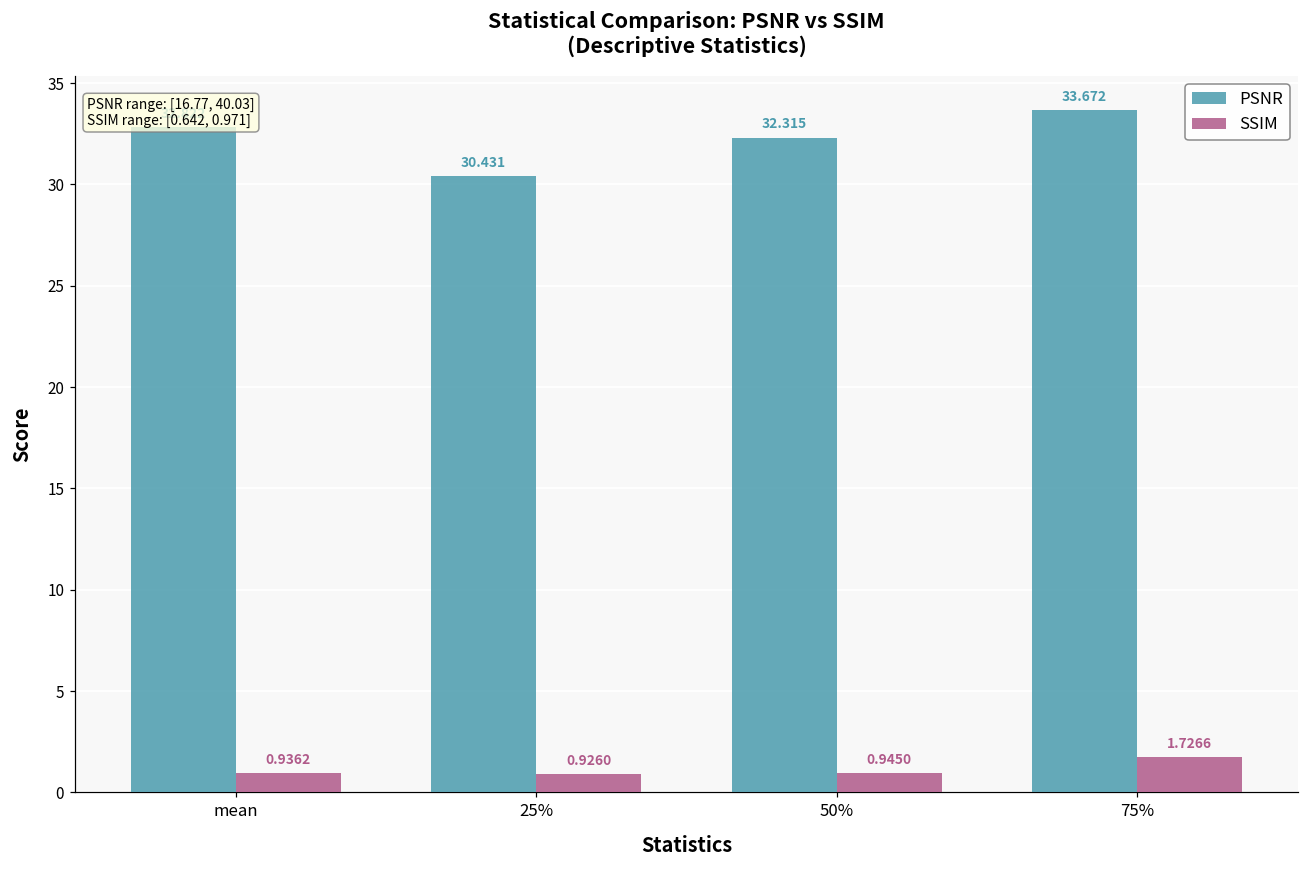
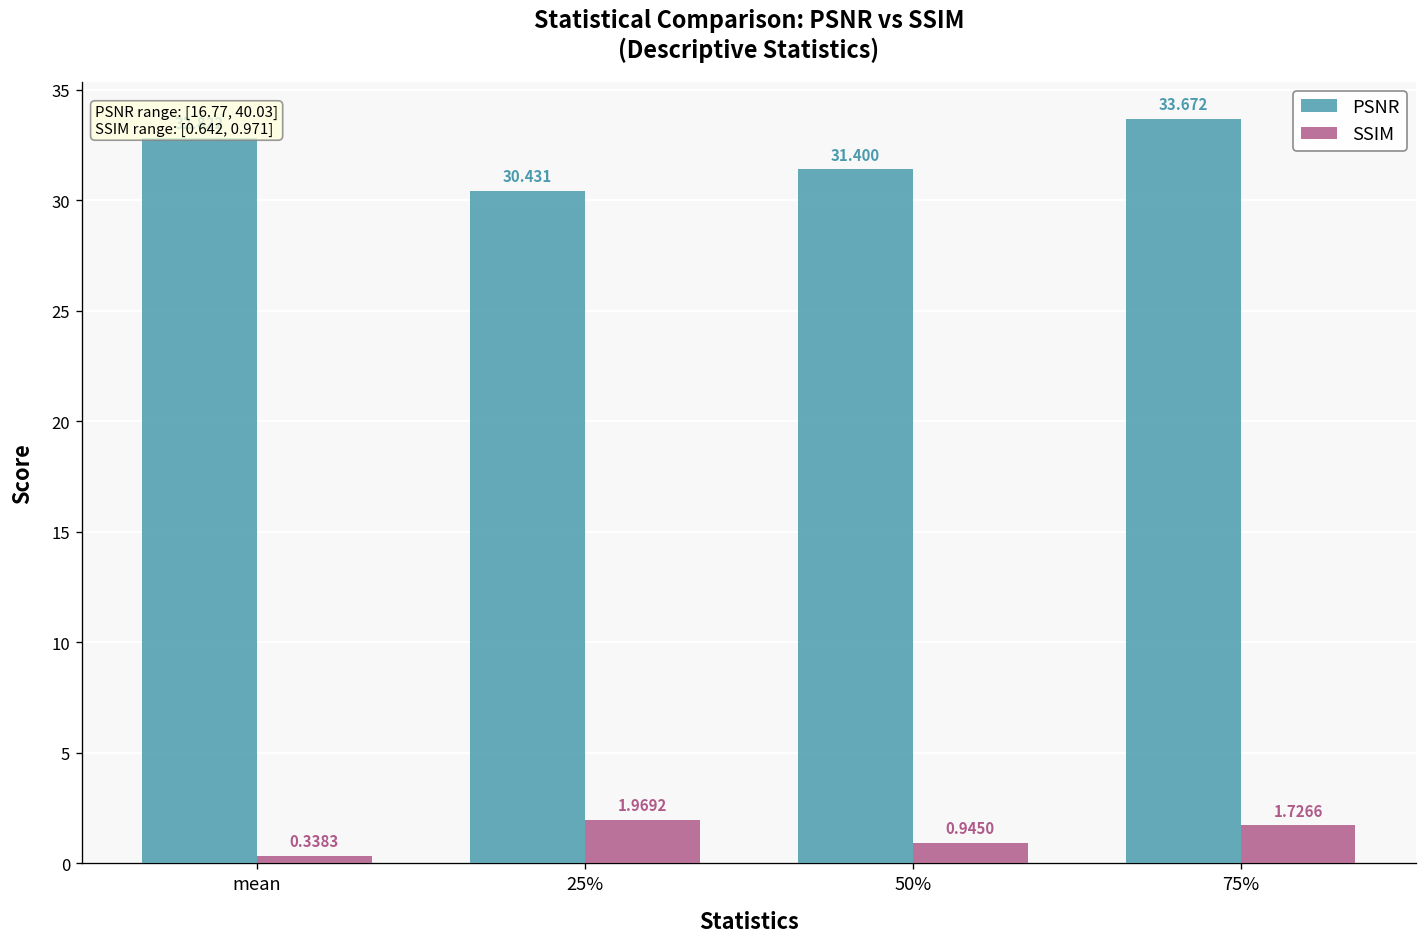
  {
    "PSNR": {
      "25%": 30.431,
-     "50%": 32.315,
+     "50%": 31.400,
      "75%": 33.672
    },
    "SSIM": {
-     "mean": 0.9362,
-     "25%": 0.9260,
+     "mean": 0.3383,
+     "25%": 1.9692,
      "50%": 0.9450,
      "75%": 1.7266
    }
  }
